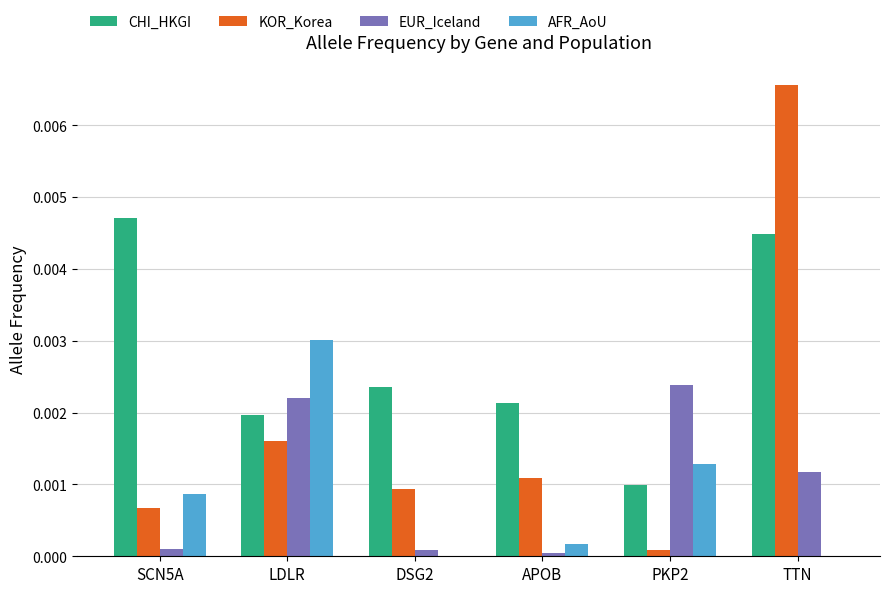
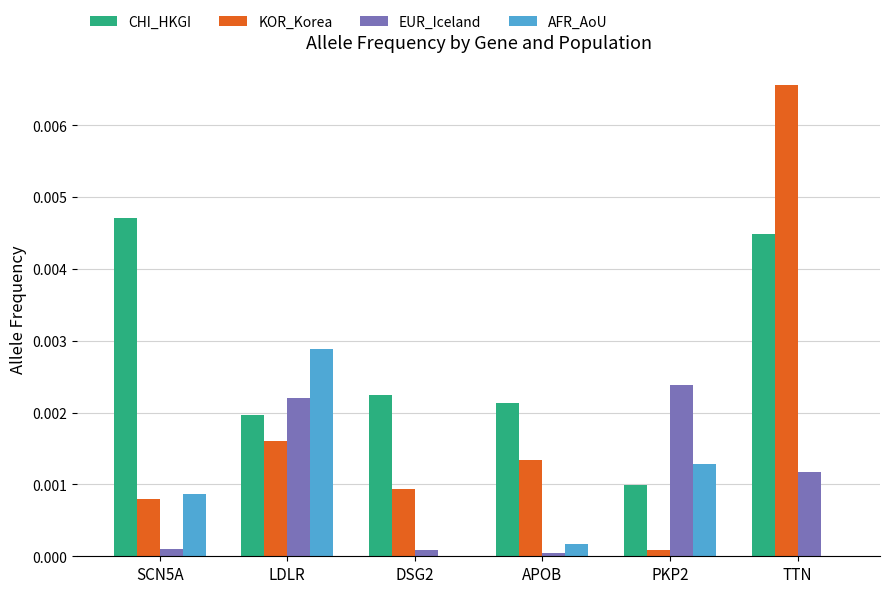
  {
    "CHI_HKGI": {
      "SCN5A": 0.0047,
      "LDLR": 0.0020,
-     "DSG2": 0.0024,
+     "DSG2": 0.0022,
      "APOB": 0.0021,
      "PKP2": 0.0010,
      "TTN": 0.0045
    },
    "KOR_Korea": {
-     "SCN5A": 0.0007,
+     "SCN5A": 0.0008,
      "LDLR": 0.0016,
      "DSG2": 0.0009,
-     "APOB": 0.0011,
+     "APOB": 0.0013,
      "PKP2": 0.0001,
      "TTN": 0.0066
    },
    "EUR_Iceland": {
      "SCN5A": 0.0001,
      "LDLR": 0.0022,
      "DSG2": 0.0001,
      "APOB": 0.0001,
      "PKP2": 0.0024,
      "TTN": 0.0012
    },
    "AFR_AoU": {
      "SCN5A": 0.0009,
-     "LDLR": 0.0030,
+     "LDLR": 0.0029,
      "DSG2": 0.0000,
      "APOB": 0.0002,
      "PKP2": 0.0013,
      "TTN": 0.0000
    }
  }
